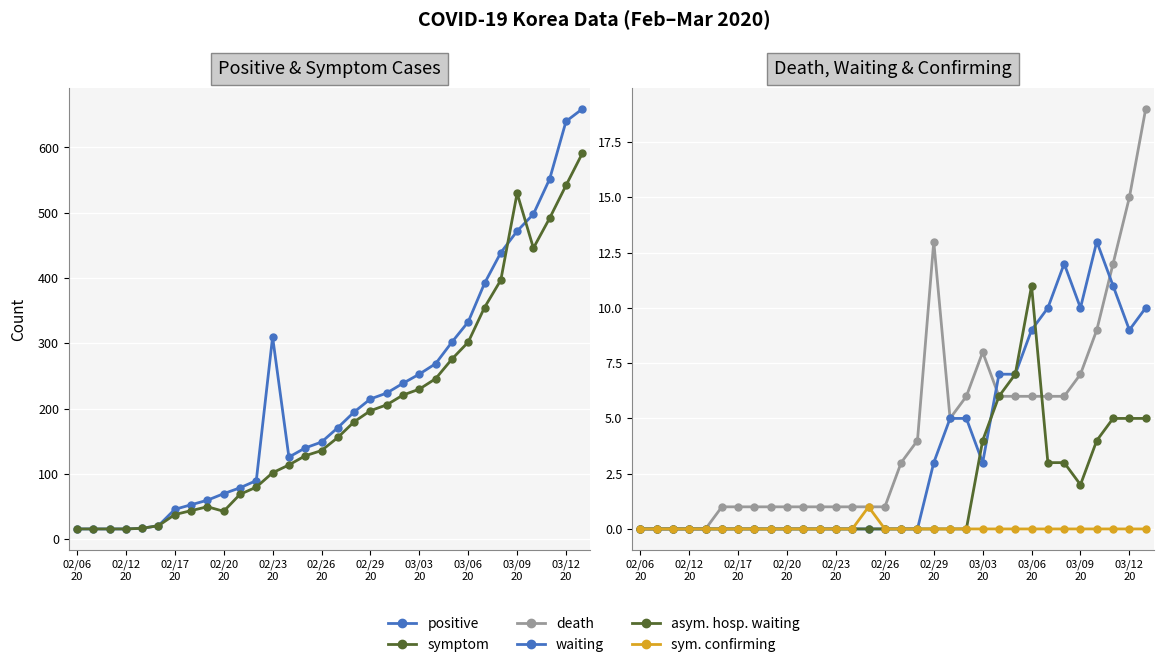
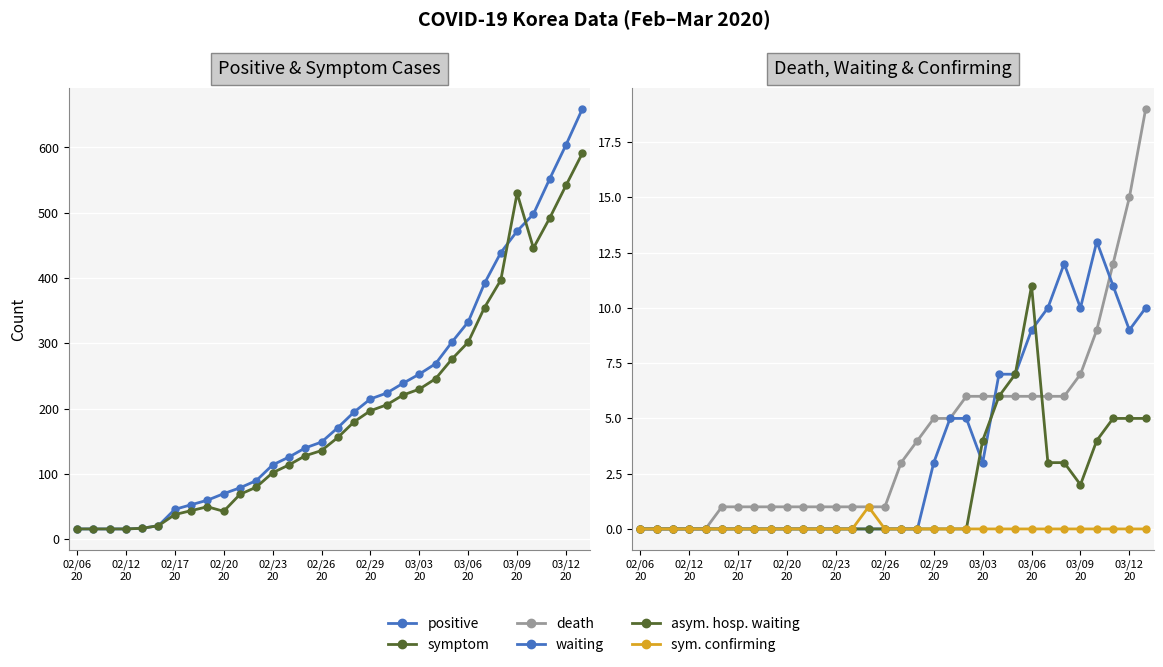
  {
    "Positive & Symptom Cases": {
      "positive": {
        "02/17 20": 50,
        "02/20 20": 70,
-       "02/23 20": 310,
+       "02/23 20": 110,
        "02/26 20": 150,
        "02/29 20": 220,
        "03/03 20": 250,
        "03/06 20": 330,
        "03/09 20": 470,
-       "03/12 20": 640
+       "03/12 20": 600
      },
      "symptom": {
        "02/17 20": 40,
        "02/20 20": 40,
        "02/23 20": 100,
        "02/26 20": 140,
        "02/29 20": 200,
        "03/03 20": 230,
        "03/06 20": 300,
        "03/09 20": 530,
        "03/12 20": 540
      }
    },
    "Death, Waiting & Confirming": {
      "death": {
        "02/17 20": 1,
        "02/20 20": 1,
        "02/23 20": 1,
        "02/26 20": 1,
-       "02/29 20": 13,
-       "03/03 20": 8,
+       "02/29 20": 5,
+       "03/03 20": 6,
        "03/06 20": 6,
        "03/09 20": 7,
        "03/12 20": 15
      },
      "waiting": {
        "02/29 20": 3,
        "03/03 20": 3,
        "03/06 20": 9,
        "03/09 20": 10,
        "03/12 20": 9
      },
      "asym. hosp. waiting": {
        "03/03 20": 4,
        "03/06 20": 11,
        "03/09 20": 2,
        "03/12 20": 5
      },
      "sym. confirming": {
        "03/03 20": 0,
        "03/06 20": 0,
        "03/09 20": 0,
        "03/12 20": 0
      }
    }
  }
